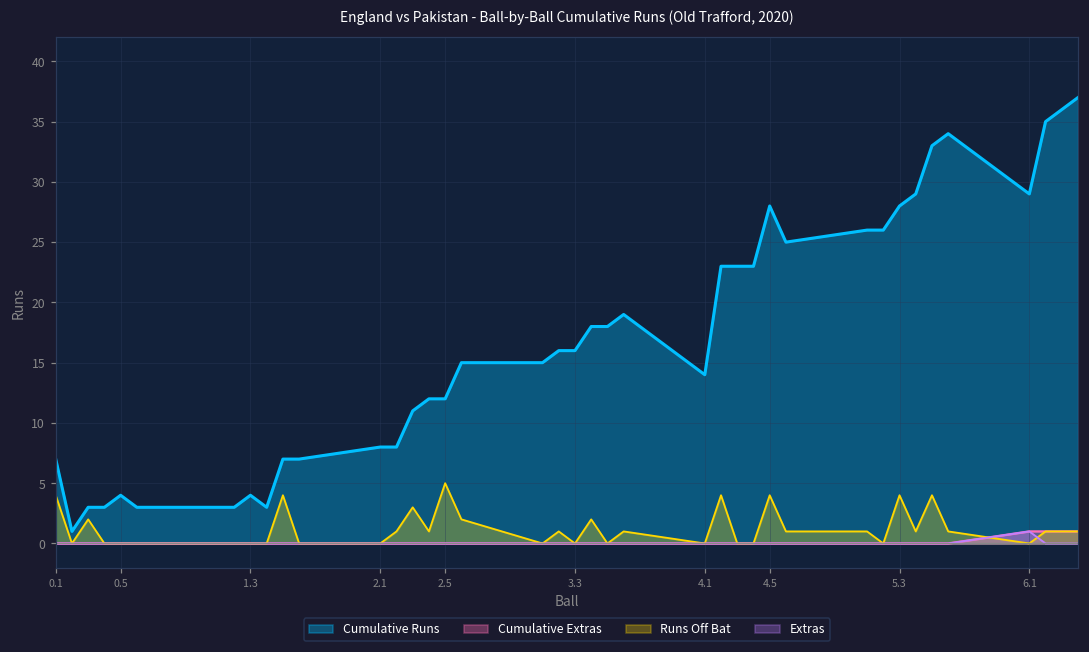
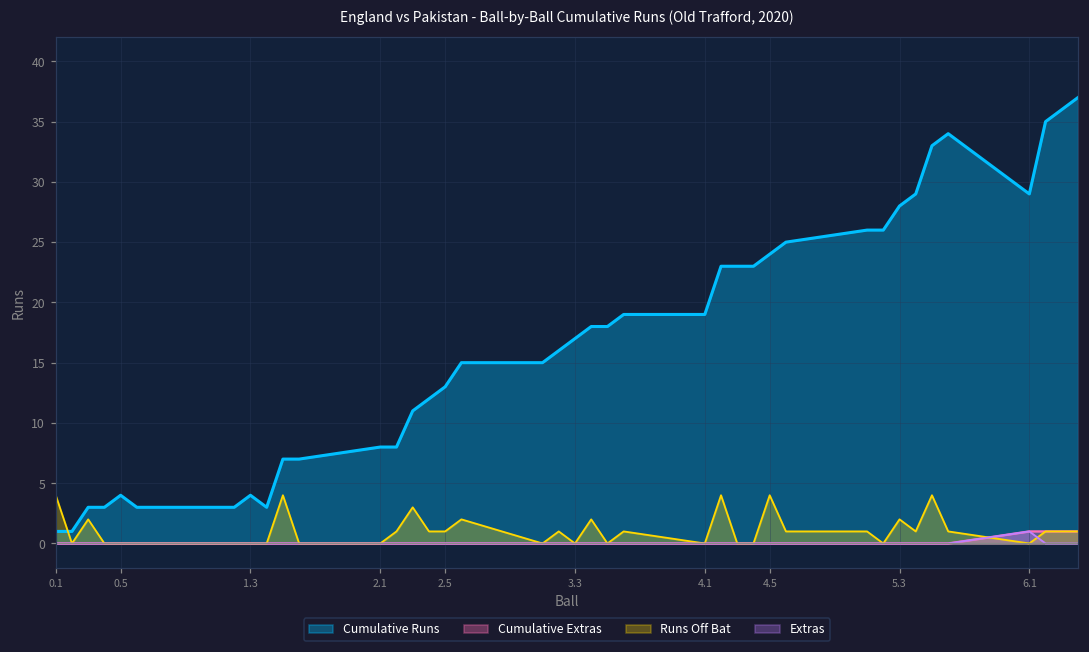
  {
    "Cumulative Runs": {
-     "0.1": 7,
+     "0.1": 1,
      "0.5": 4,
      "1.3": 4,
      "2.1": 8,
-     "2.5": 12,
-     "3.3": 16,
-     "4.1": 14,
-     "4.5": 28,
+     "2.5": 13,
+     "3.3": 17,
+     "4.1": 19,
+     "4.5": 24,
      "5.3": 28,
      "6.1": 29
    },
    "Runs Off Bat": {
      "0.1": 4,
-     "2.5": 5,
+     "2.5": 1,
      "4.5": 4,
-     "5.3": 4,
+     "5.3": 2,
      "6.1": 0
    }
  }
